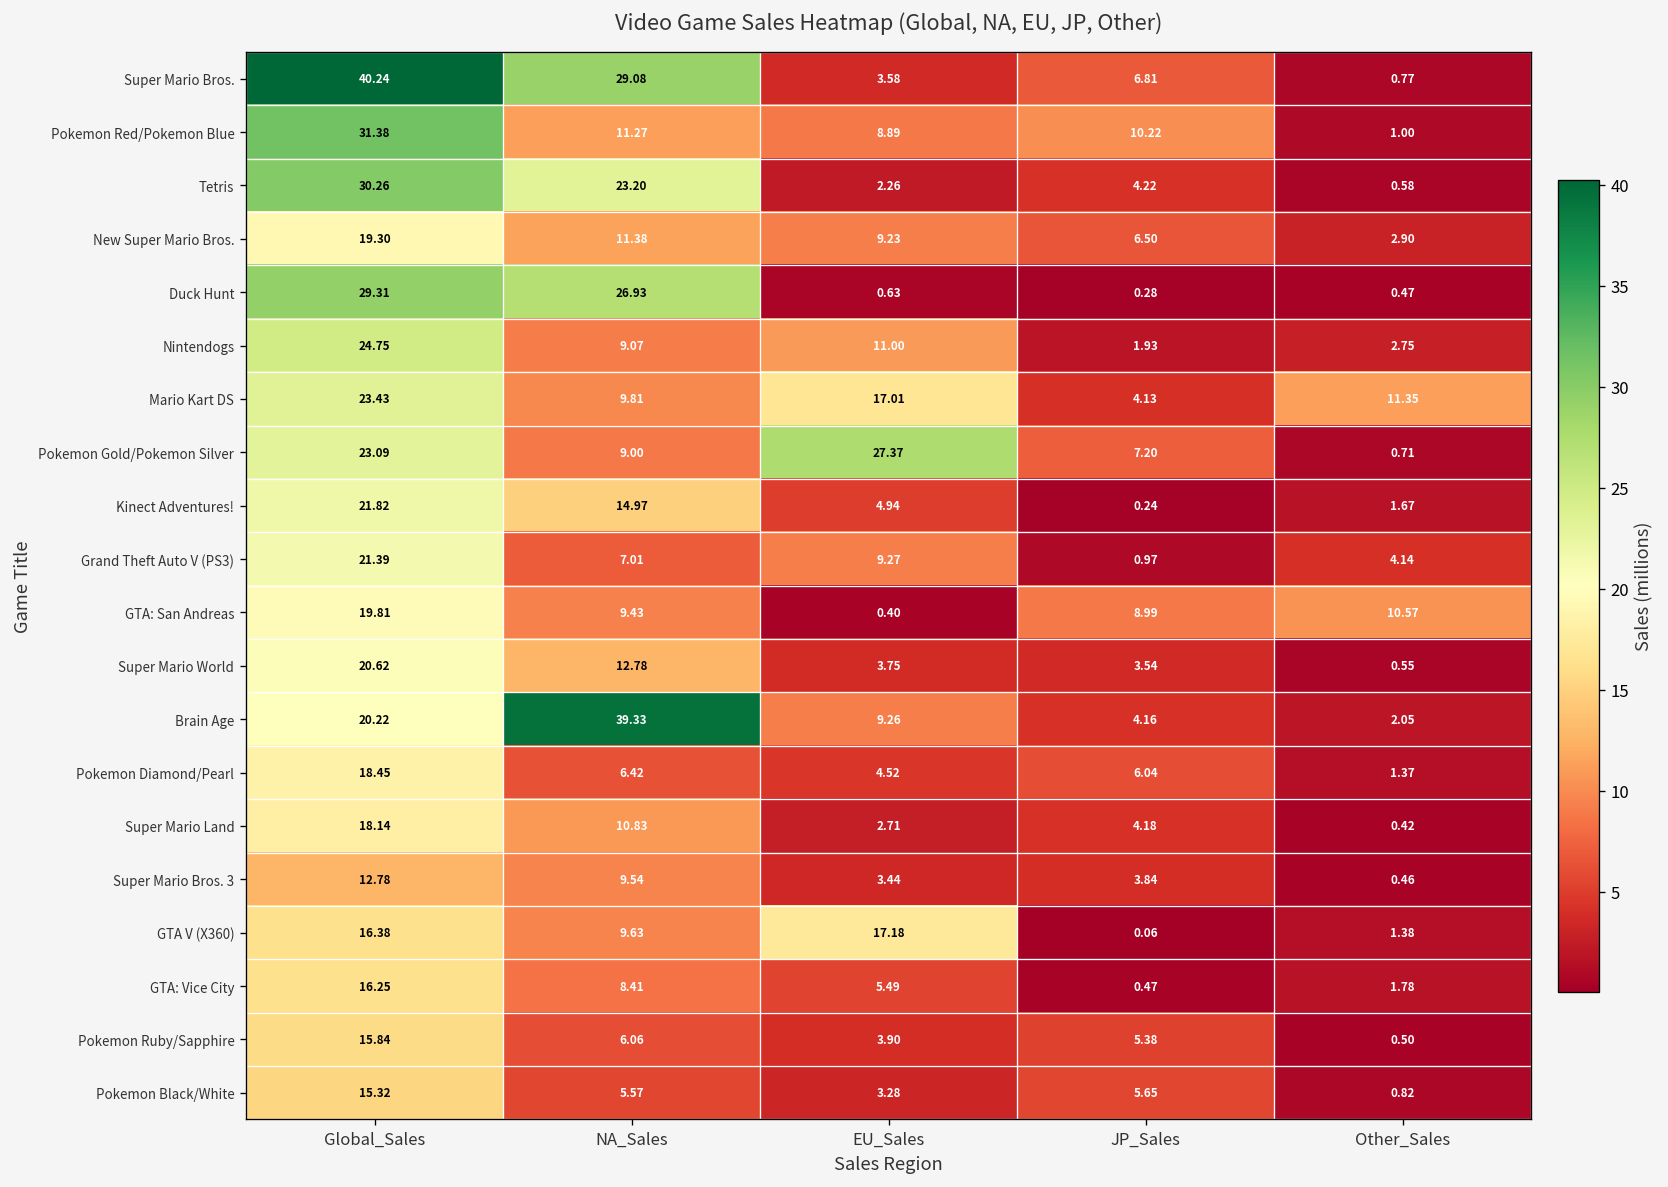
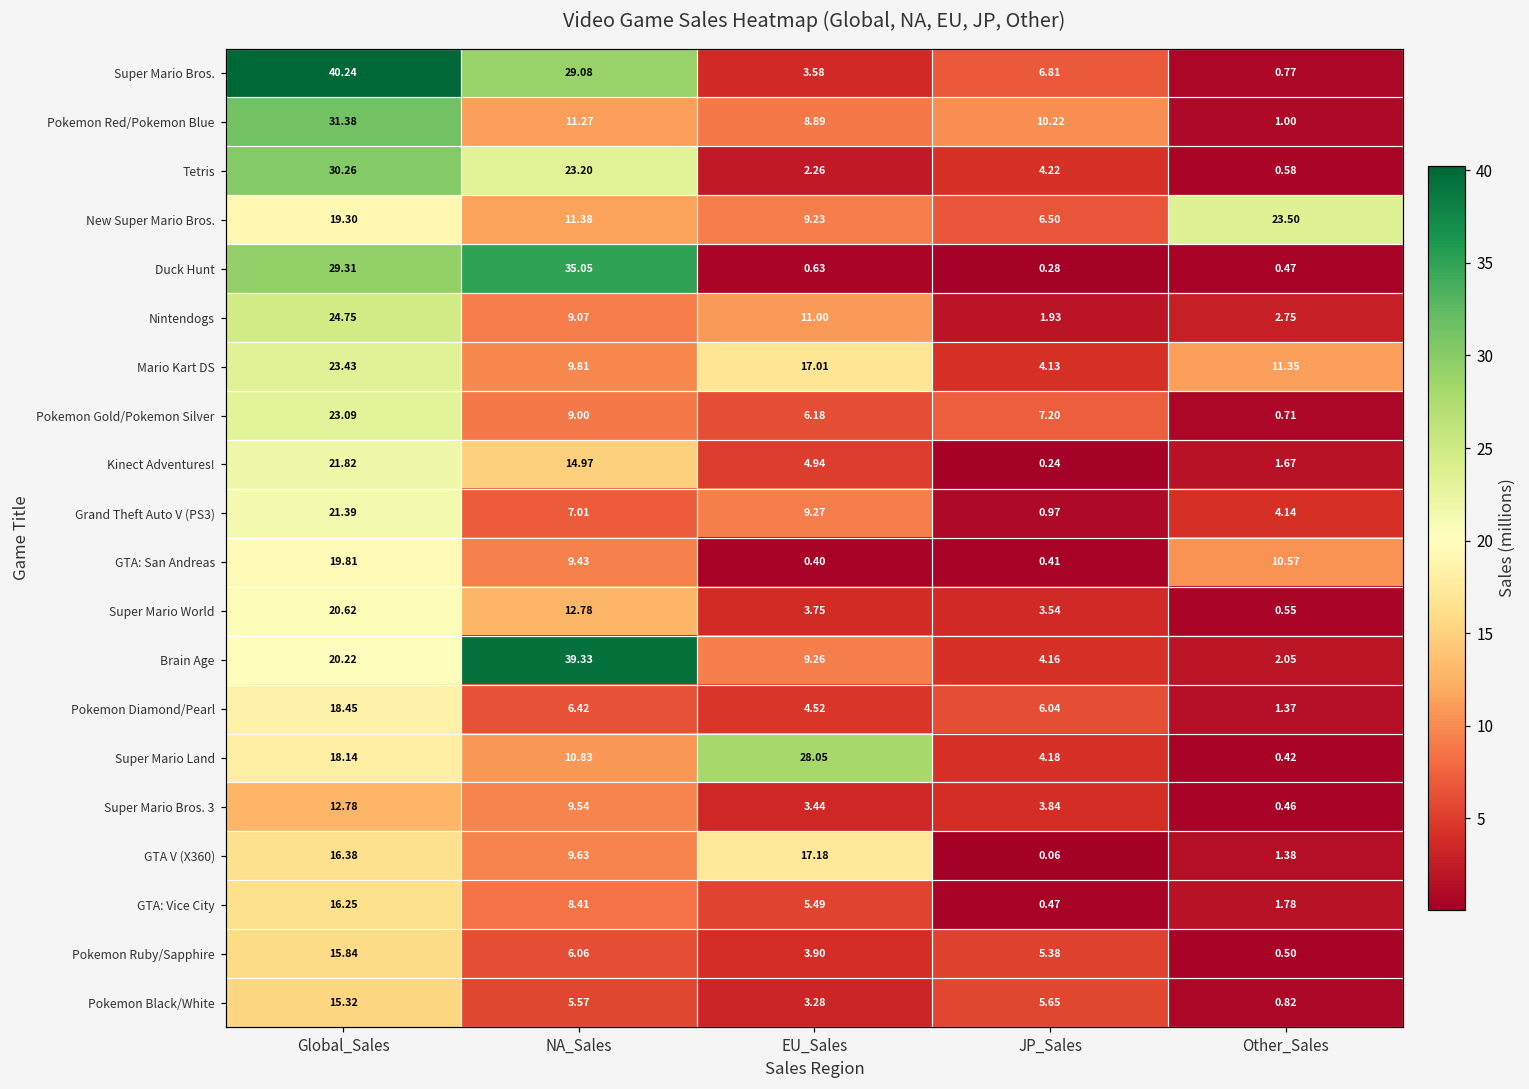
  {
    "Super Mario Bros.": {
      "Global_Sales": 40.24,
      "NA_Sales": 29.08,
      "EU_Sales": 3.58,
      "JP_Sales": 6.81,
      "Other_Sales": 0.77
    },
    "Pokemon Red/Pokemon Blue": {
      "Global_Sales": 31.38,
      "NA_Sales": 11.27,
      "EU_Sales": 8.89,
      "JP_Sales": 10.22,
      "Other_Sales": 1.00
    },
    "Tetris": {
      "Global_Sales": 30.26,
      "NA_Sales": 23.20,
      "EU_Sales": 2.26,
      "JP_Sales": 4.22,
      "Other_Sales": 0.58
    },
    "New Super Mario Bros.": {
      "Global_Sales": 19.30,
      "NA_Sales": 11.38,
      "EU_Sales": 9.23,
      "JP_Sales": 6.50,
-     "Other_Sales": 2.90
+     "Other_Sales": 23.50
    },
    "Duck Hunt": {
      "Global_Sales": 29.31,
-     "NA_Sales": 26.93,
+     "NA_Sales": 35.05,
      "EU_Sales": 0.63,
      "JP_Sales": 0.28,
      "Other_Sales": 0.47
    },
    "Nintendogs": {
      "Global_Sales": 24.75,
      "NA_Sales": 9.07,
      "EU_Sales": 11.00,
      "JP_Sales": 1.93,
      "Other_Sales": 2.75
    },
    "Mario Kart DS": {
      "Global_Sales": 23.43,
      "NA_Sales": 9.81,
      "EU_Sales": 17.01,
      "JP_Sales": 4.13,
      "Other_Sales": 11.35
    },
    "Pokemon Gold/Pokemon Silver": {
      "Global_Sales": 23.09,
      "NA_Sales": 9.00,
-     "EU_Sales": 27.37,
+     "EU_Sales": 6.18,
      "JP_Sales": 7.20,
      "Other_Sales": 0.71
    },
    "Kinect Adventures!": {
      "Global_Sales": 21.82,
      "NA_Sales": 14.97,
      "EU_Sales": 4.94,
      "JP_Sales": 0.24,
      "Other_Sales": 1.67
    },
    "Grand Theft Auto V (PS3)": {
      "Global_Sales": 21.39,
      "NA_Sales": 7.01,
      "EU_Sales": 9.27,
      "JP_Sales": 0.97,
      "Other_Sales": 4.14
    },
    "GTA: San Andreas": {
      "Global_Sales": 19.81,
      "NA_Sales": 9.43,
      "EU_Sales": 0.40,
-     "JP_Sales": 8.99,
+     "JP_Sales": 0.41,
      "Other_Sales": 10.57
    },
    "Super Mario World": {
      "Global_Sales": 20.62,
      "NA_Sales": 12.78,
      "EU_Sales": 3.75,
      "JP_Sales": 3.54,
      "Other_Sales": 0.55
    },
    "Brain Age": {
      "Global_Sales": 20.22,
      "NA_Sales": 39.33,
      "EU_Sales": 9.26,
      "JP_Sales": 4.16,
      "Other_Sales": 2.05
    },
    "Pokemon Diamond/Pearl": {
      "Global_Sales": 18.45,
      "NA_Sales": 6.42,
      "EU_Sales": 4.52,
      "JP_Sales": 6.04,
      "Other_Sales": 1.37
    },
    "Super Mario Land": {
      "Global_Sales": 18.14,
      "NA_Sales": 10.83,
-     "EU_Sales": 2.71,
+     "EU_Sales": 28.05,
      "JP_Sales": 4.18,
      "Other_Sales": 0.42
    },
    "Super Mario Bros. 3": {
      "Global_Sales": 12.78,
      "NA_Sales": 9.54,
      "EU_Sales": 3.44,
      "JP_Sales": 3.84,
      "Other_Sales": 0.46
    },
    "GTA V (X360)": {
      "Global_Sales": 16.38,
      "NA_Sales": 9.63,
      "EU_Sales": 17.18,
      "JP_Sales": 0.06,
      "Other_Sales": 1.38
    },
    "GTA: Vice City": {
      "Global_Sales": 16.25,
      "NA_Sales": 8.41,
      "EU_Sales": 5.49,
      "JP_Sales": 0.47,
      "Other_Sales": 1.78
    },
    "Pokemon Ruby/Sapphire": {
      "Global_Sales": 15.84,
      "NA_Sales": 6.06,
      "EU_Sales": 3.90,
      "JP_Sales": 5.38,
      "Other_Sales": 0.50
    },
    "Pokemon Black/White": {
      "Global_Sales": 15.32,
      "NA_Sales": 5.57,
      "EU_Sales": 3.28,
      "JP_Sales": 5.65,
      "Other_Sales": 0.82
    }
  }
